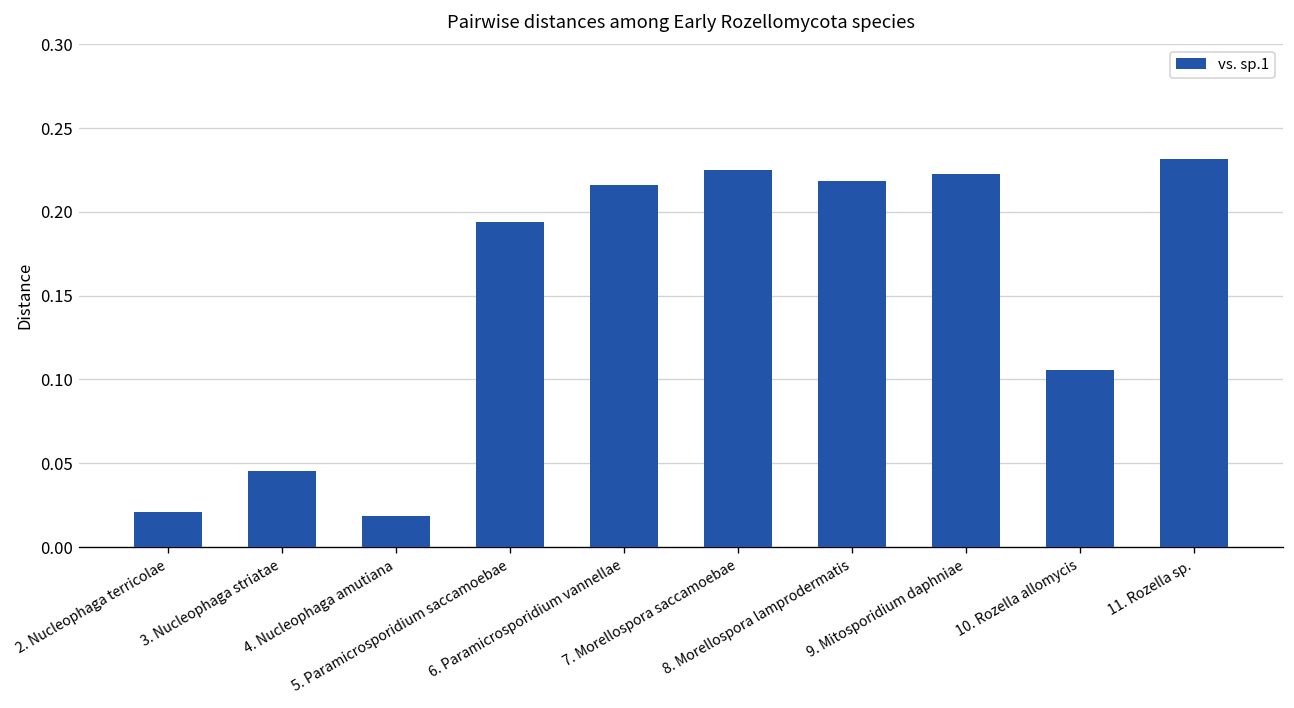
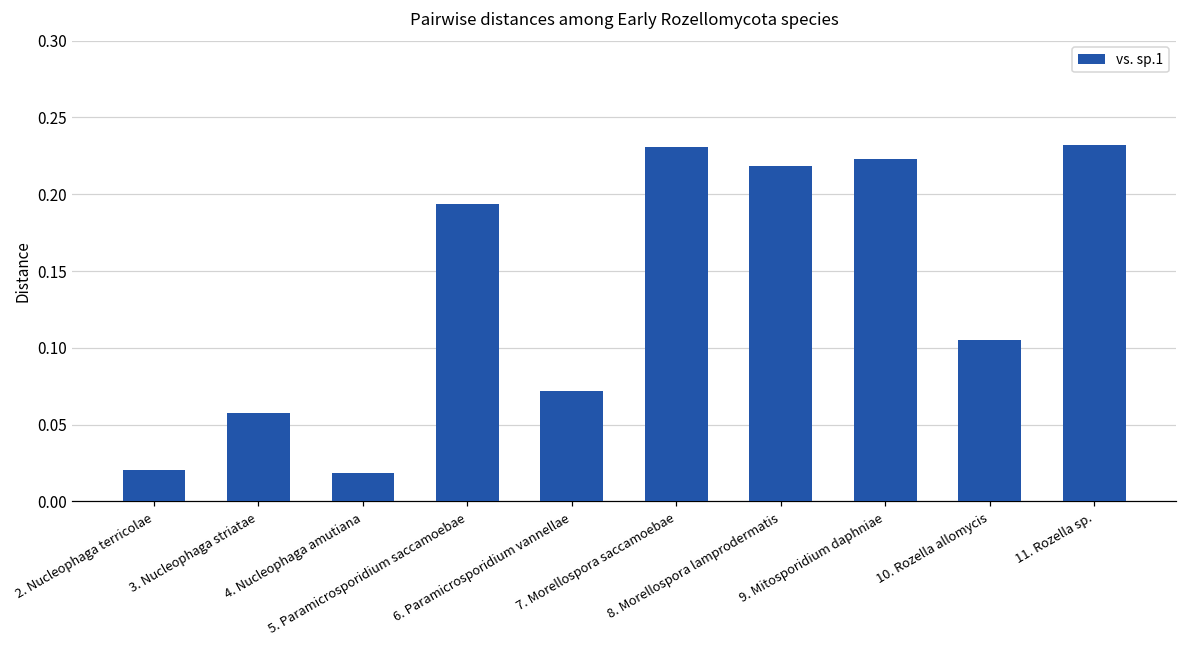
  {
    "2. Nucleophaga terricolae": 0.021,
-   "3. Nucleophaga striatae": 0.045,
+   "3. Nucleophaga striatae": 0.057,
    "4. Nucleophaga amutiana": 0.019,
    "5. Paramicrosporidium saccamoebae": 0.194,
-   "6. Paramicrosporidium vannellae": 0.216,
-   "7. Morellospora saccamoebae": 0.225,
+   "6. Paramicrosporidium vannellae": 0.072,
+   "7. Morellospora saccamoebae": 0.231,
    "8. Morellospora lamprodermatis": 0.218,
    "9. Mitosporidium daphniae": 0.223,
    "10. Rozella allomycis": 0.105,
    "11. Rozella sp.": 0.232
  }
